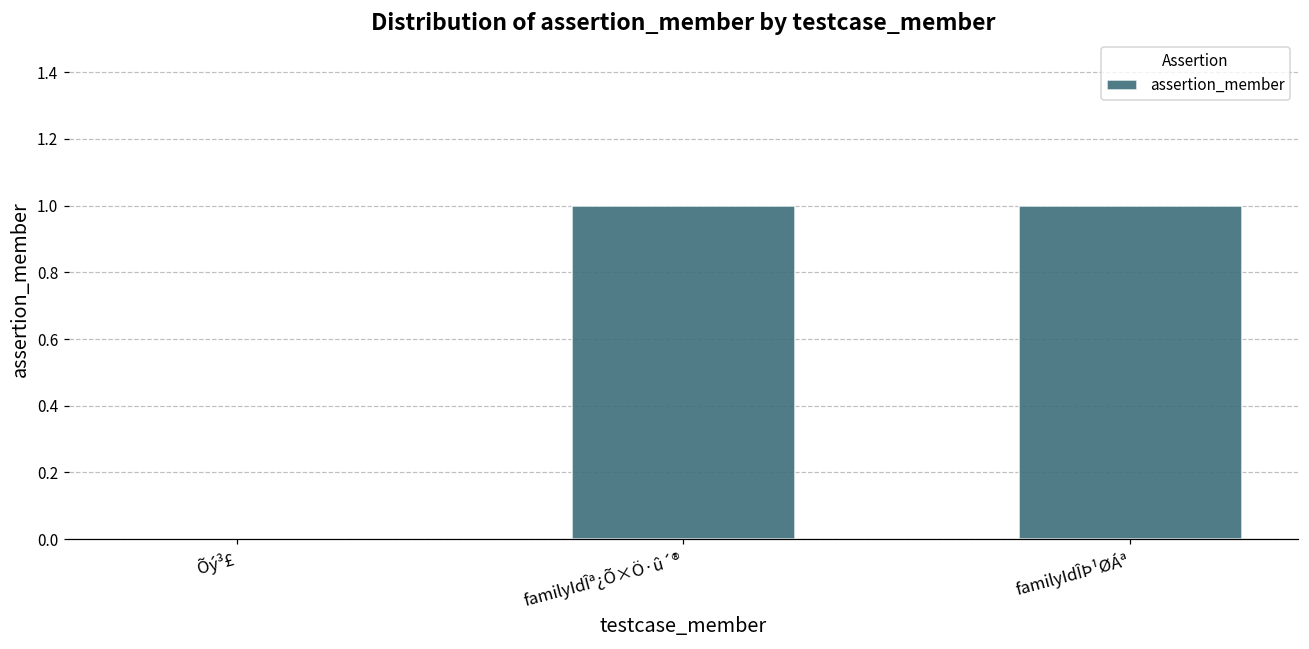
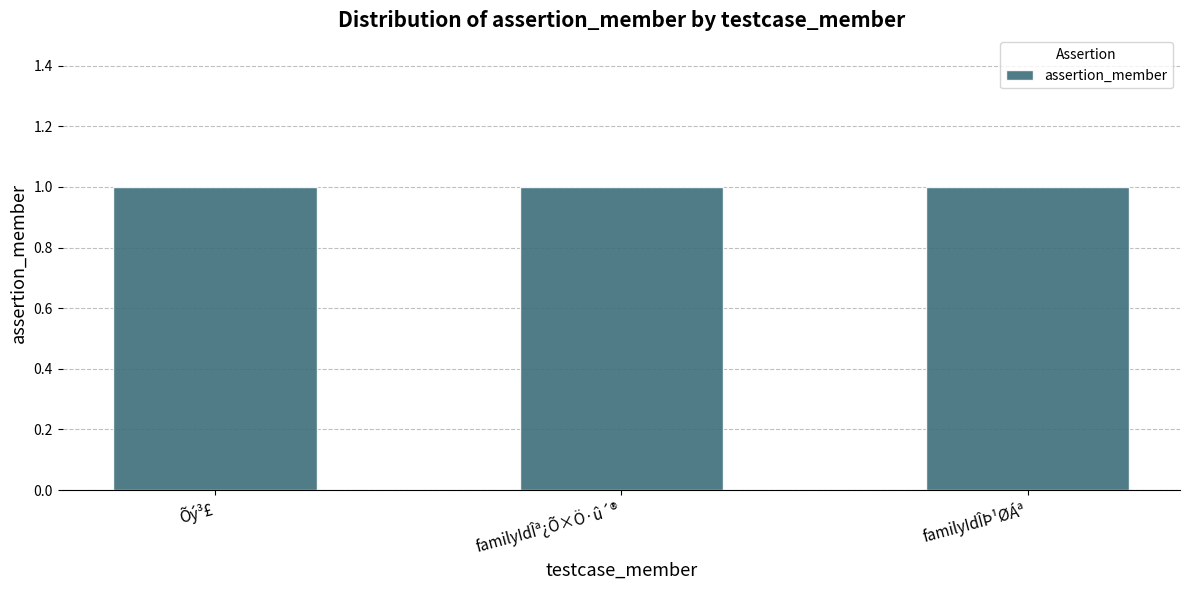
  {
-   "Õý³£": 0,
+   "Õý³£": 1,
    "familyIdÎª¿Õ×Ö·û´®": 1,
    "familyIdÎÞ¹ØÁª": 1
  }
